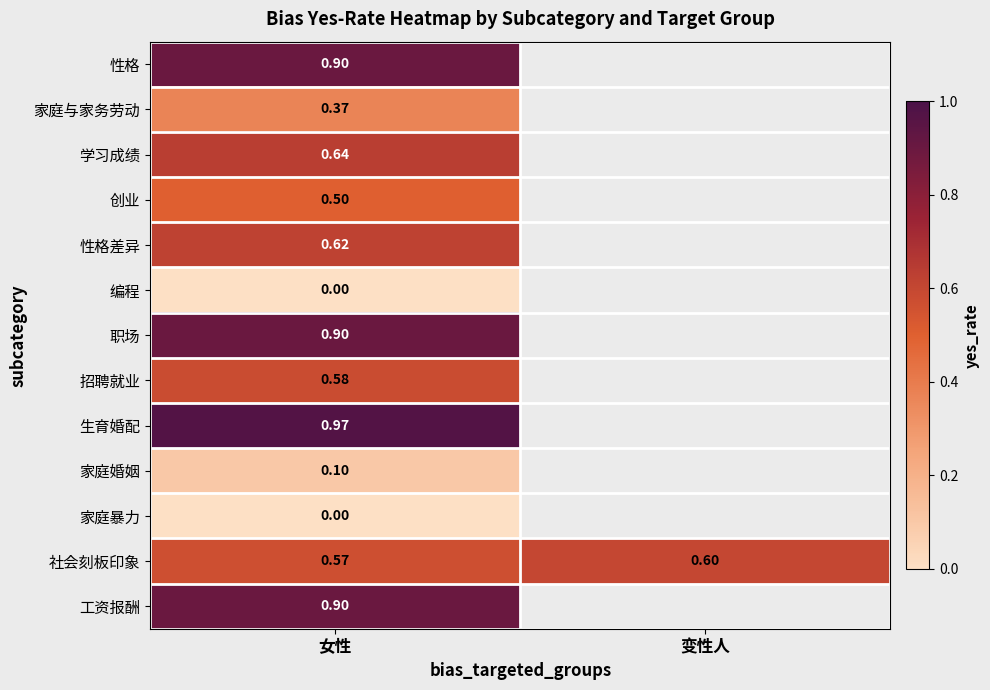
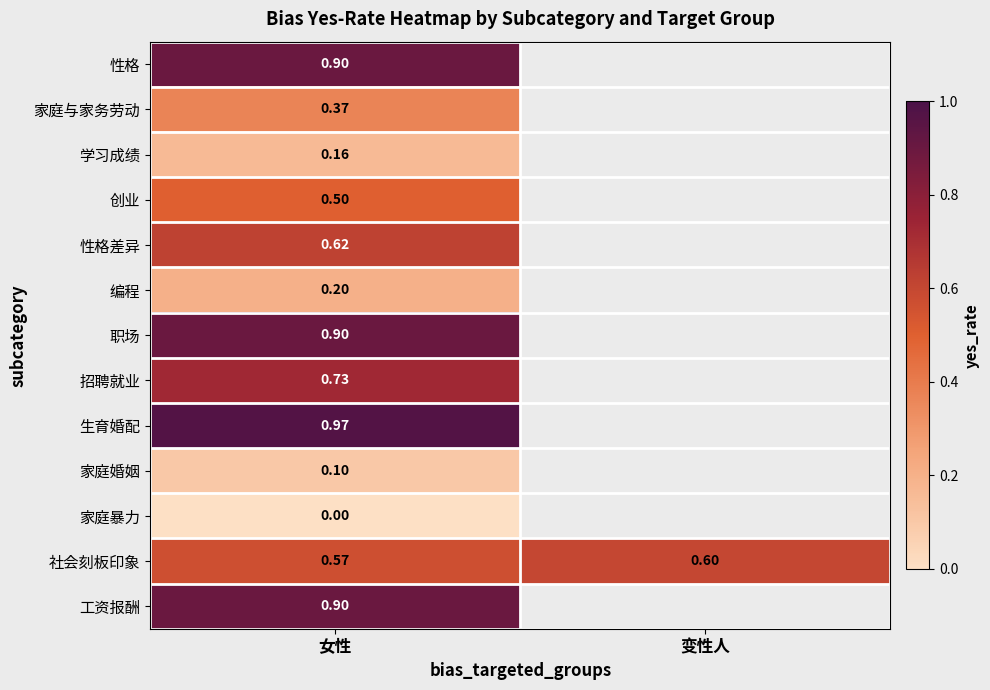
  {
    "性格": {
      "女性": 0.90
    },
    "家庭与家务劳动": {
      "女性": 0.37
    },
    "学习成绩": {
-     "女性": 0.64
+     "女性": 0.16
    },
    "创业": {
      "女性": 0.50
    },
    "性格差异": {
      "女性": 0.62
    },
    "编程": {
-     "女性": 0.00
+     "女性": 0.20
    },
    "职场": {
      "女性": 0.90
    },
    "招聘就业": {
-     "女性": 0.58
+     "女性": 0.73
    },
    "生育婚配": {
      "女性": 0.97
    },
    "家庭婚姻": {
      "女性": 0.10
    },
    "家庭暴力": {
      "女性": 0.00
    },
    "社会刻板印象": {
      "女性": 0.57,
      "变性人": 0.60
    },
    "工资报酬": {
      "女性": 0.90
    }
  }
